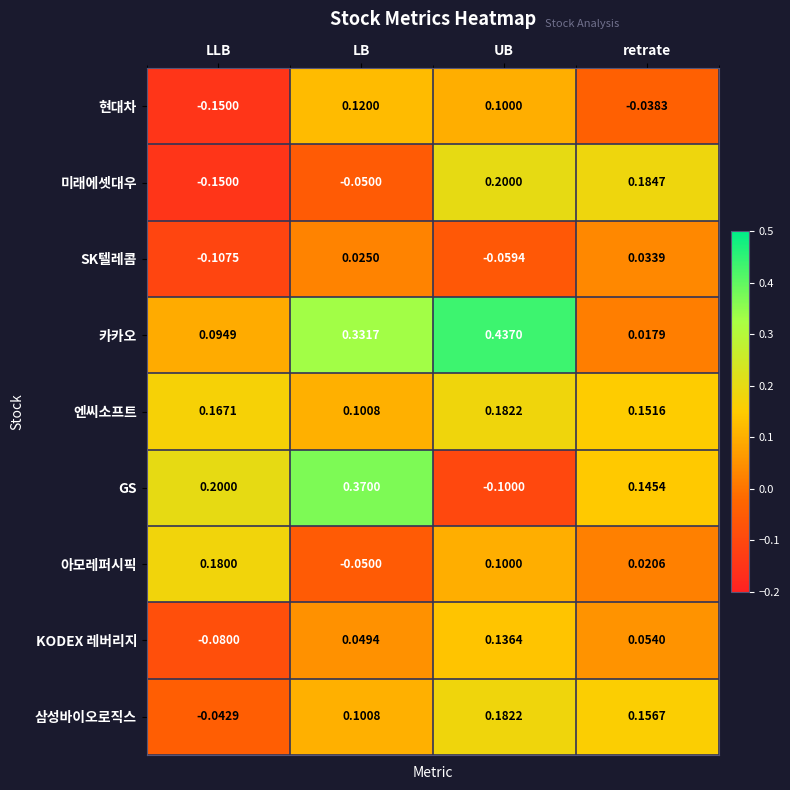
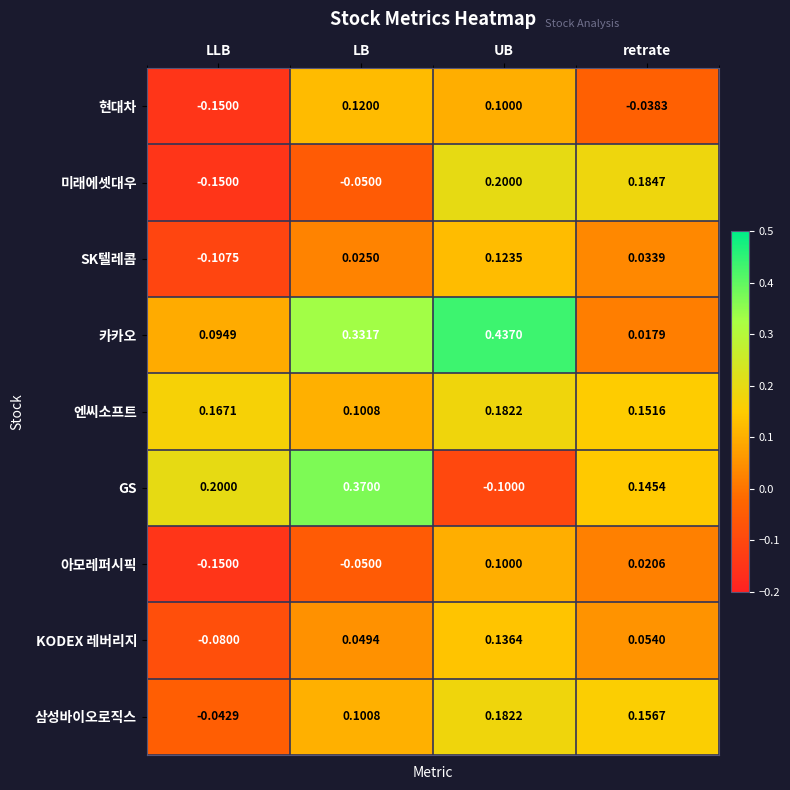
  {
    "현대차": {
      "LLB": -0.1500,
      "LB": 0.1200,
      "UB": 0.1000,
      "retrate": -0.0383
    },
    "미래에셋대우": {
      "LLB": -0.1500,
      "LB": -0.0500,
      "UB": 0.2000,
      "retrate": 0.1847
    },
    "SK텔레콤": {
      "LLB": -0.1075,
      "LB": 0.0250,
-     "UB": -0.0594,
+     "UB": 0.1235,
      "retrate": 0.0339
    },
    "카카오": {
      "LLB": 0.0949,
      "LB": 0.3317,
      "UB": 0.4370,
      "retrate": 0.0179
    },
    "엔씨소프트": {
      "LLB": 0.1671,
      "LB": 0.1008,
      "UB": 0.1822,
      "retrate": 0.1516
    },
    "GS": {
      "LLB": 0.2000,
      "LB": 0.3700,
      "UB": -0.1000,
      "retrate": 0.1454
    },
    "아모레퍼시픽": {
-     "LLB": 0.1800,
+     "LLB": -0.1500,
      "LB": -0.0500,
      "UB": 0.1000,
      "retrate": 0.0206
    },
    "KODEX 레버리지": {
      "LLB": -0.0800,
      "LB": 0.0494,
      "UB": 0.1364,
      "retrate": 0.0540
    },
    "삼성바이오로직스": {
      "LLB": -0.0429,
      "LB": 0.1008,
      "UB": 0.1822,
      "retrate": 0.1567
    }
  }
